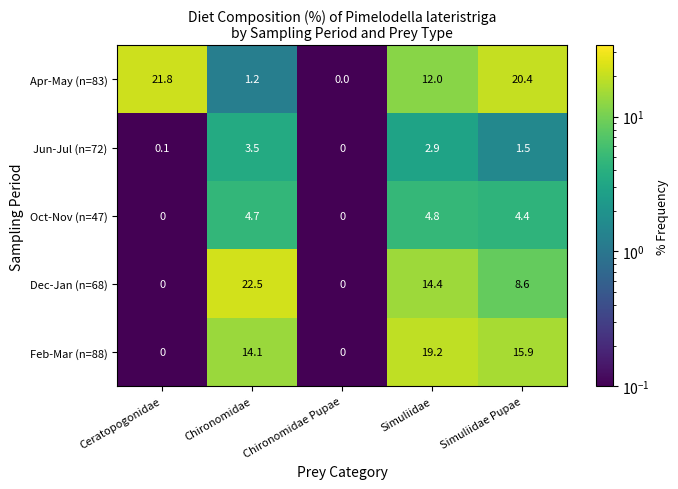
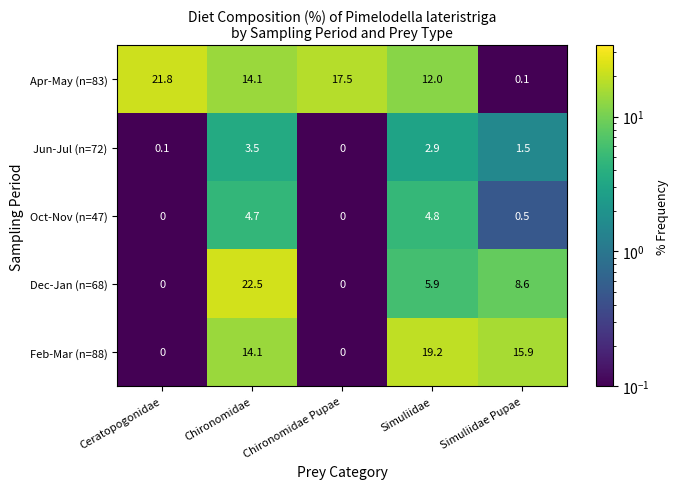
  {
    "Apr-May (n=83)": {
      "Ceratopogonidae": 21.8,
-     "Chironomidae": 1.2,
-     "Chironomidae Pupae": 0.0,
+     "Chironomidae": 14.1,
+     "Chironomidae Pupae": 17.5,
      "Simuliidae": 12.0,
-     "Simuliidae Pupae": 20.4
+     "Simuliidae Pupae": 0.1
    },
    "Jun-Jul (n=72)": {
      "Ceratopogonidae": 0.1,
      "Chironomidae": 3.5,
      "Chironomidae Pupae": 0,
      "Simuliidae": 2.9,
      "Simuliidae Pupae": 1.5
    },
    "Oct-Nov (n=47)": {
      "Ceratopogonidae": 0,
      "Chironomidae": 4.7,
      "Chironomidae Pupae": 0,
      "Simuliidae": 4.8,
-     "Simuliidae Pupae": 4.4
+     "Simuliidae Pupae": 0.5
    },
    "Dec-Jan (n=68)": {
      "Ceratopogonidae": 0,
      "Chironomidae": 22.5,
      "Chironomidae Pupae": 0,
-     "Simuliidae": 14.4,
+     "Simuliidae": 5.9,
      "Simuliidae Pupae": 8.6
    },
    "Feb-Mar (n=88)": {
      "Ceratopogonidae": 0,
      "Chironomidae": 14.1,
      "Chironomidae Pupae": 0,
      "Simuliidae": 19.2,
      "Simuliidae Pupae": 15.9
    }
  }
